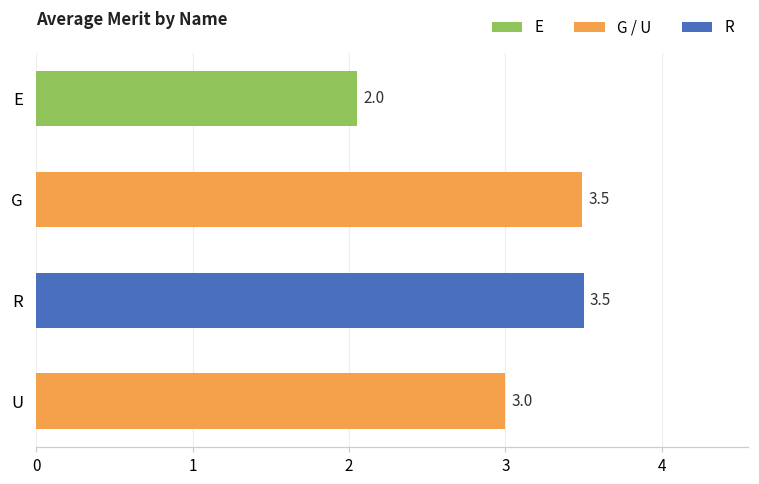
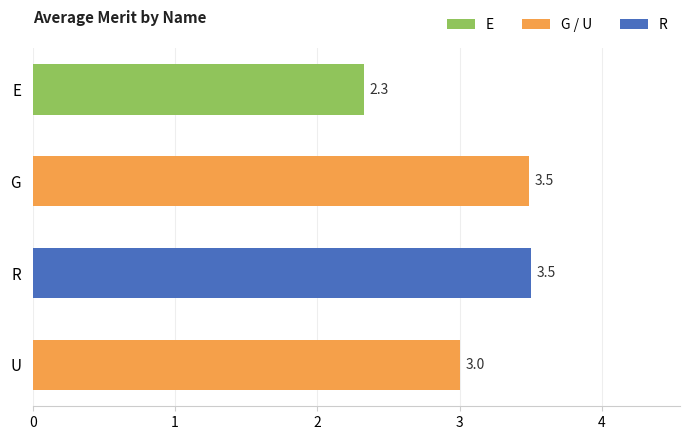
  {
-   "E": 2.0,
+   "E": 2.3,
    "G": 3.5,
    "R": 3.5,
    "U": 3.0
  }
